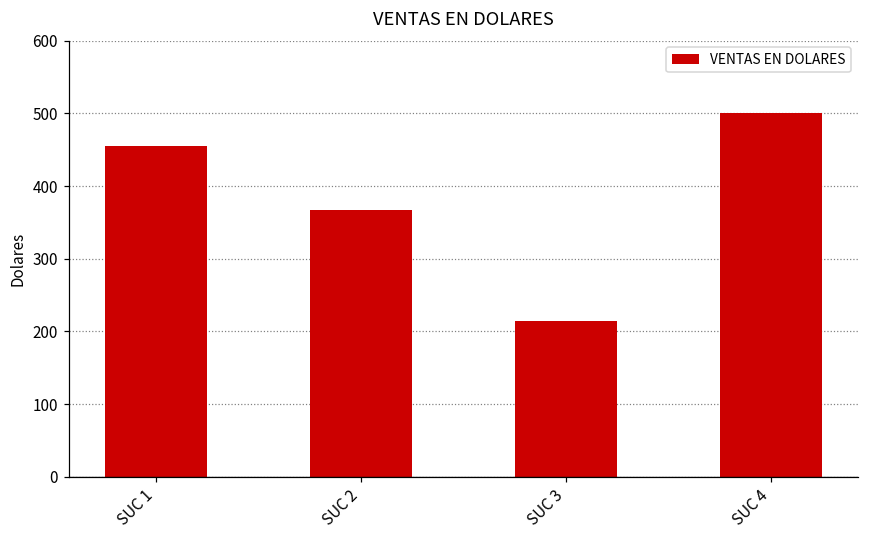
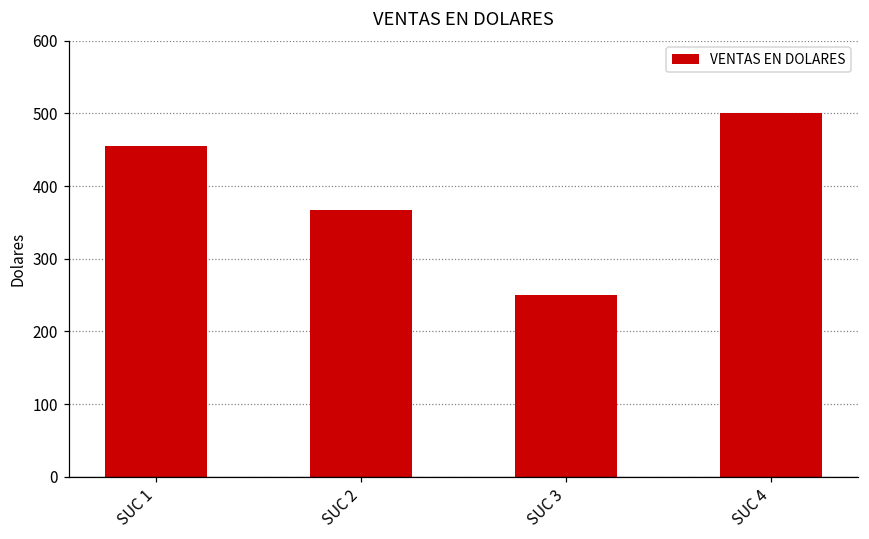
  {
    "SUC 1": 460,
    "SUC 2": 370,
-   "SUC 3": 220,
+   "SUC 3": 250,
    "SUC 4": 500
  }
